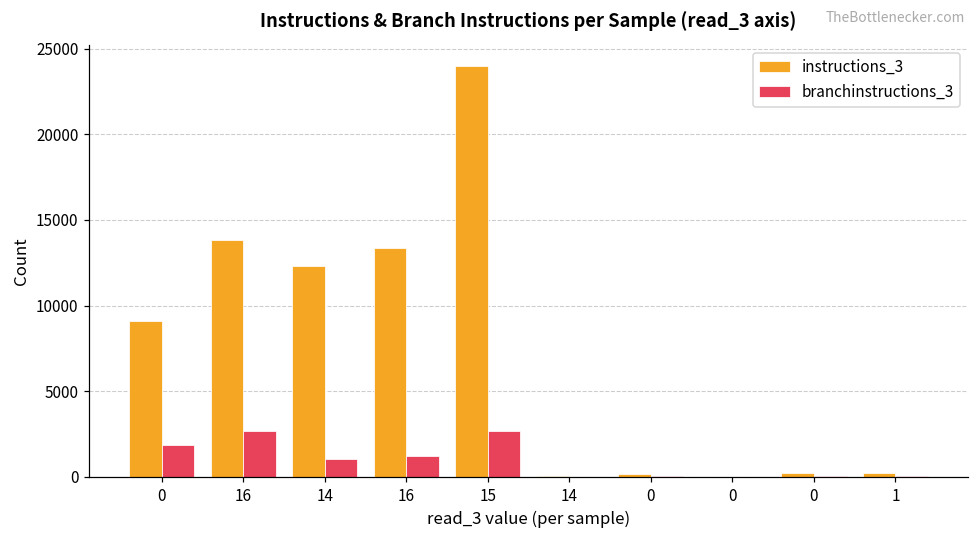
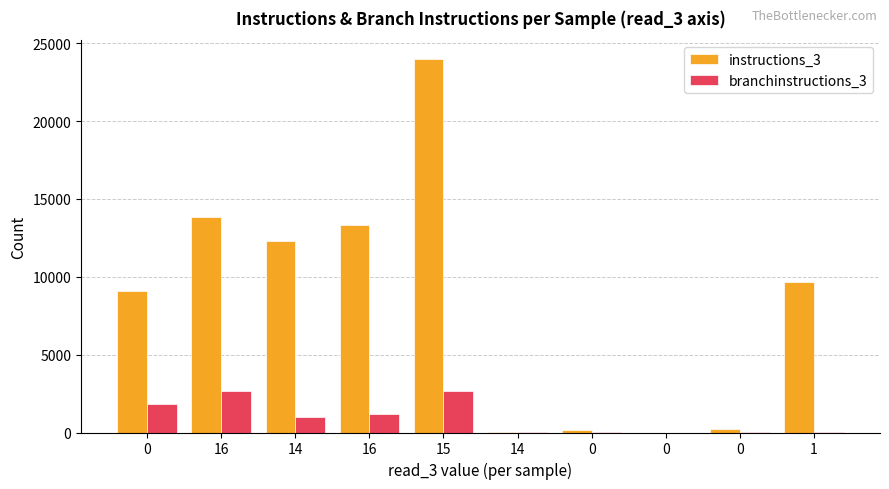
  {
    "instructions_3": {
      "15": 24000,
-     "1": 200
+     "1": 9700
    },
    "branchinstructions_3": {
      "15": 2700
    }
  }
